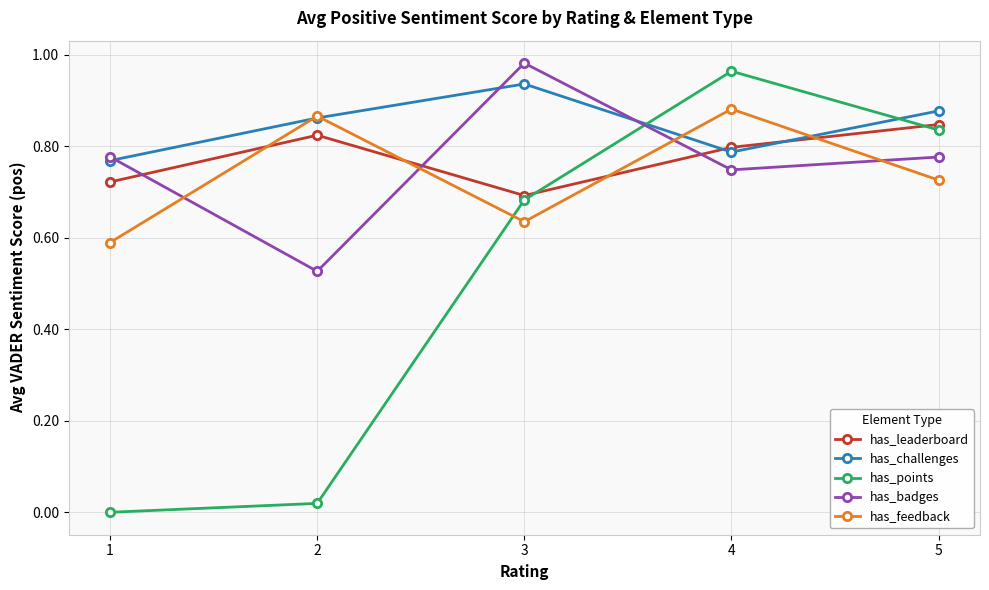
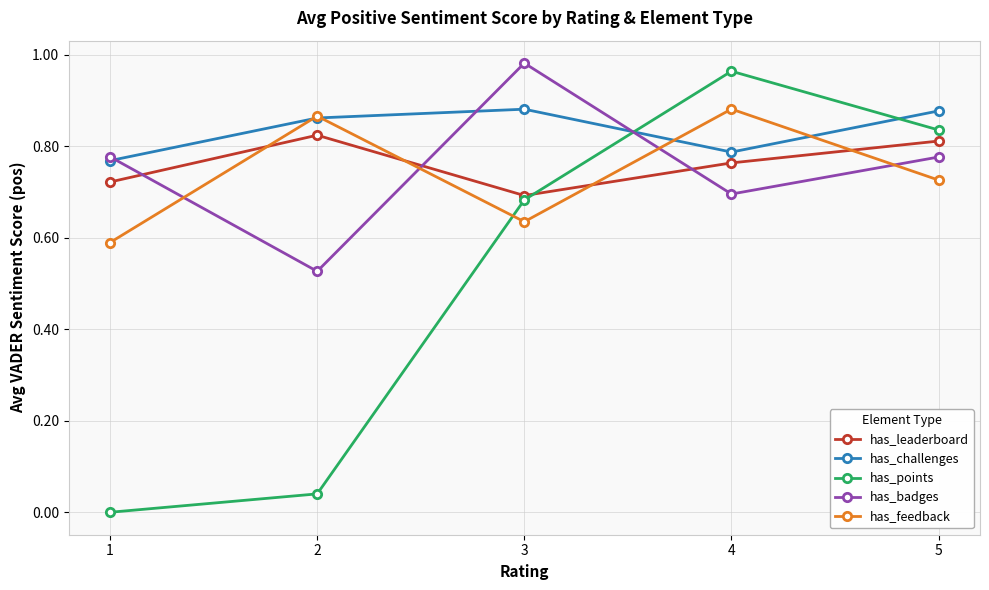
  {
    "has_leaderboard": {
      "1": 0.72,
      "2": 0.82,
      "3": 0.69,
-     "4": 0.80,
-     "5": 0.85
+     "4": 0.76,
+     "5": 0.81
    },
    "has_challenges": {
      "1": 0.77,
-     "3": 0.94,
+     "3": 0.88,
      "4": 0.79,
      "5": 0.88
    },
    "has_points": {
      "1": 0.00,
-     "2": 0.02,
+     "2": 0.04,
      "3": 0.68,
      "4": 0.96,
      "5": 0.84
    },
    "has_badges": {
      "1": 0.78,
      "2": 0.53,
      "3": 0.98,
-     "4": 0.75,
+     "4": 0.70,
      "5": 0.78
    },
    "has_feedback": {
      "1": 0.59,
      "3": 0.64,
      "4": 0.88,
      "5": 0.73
    }
  }
